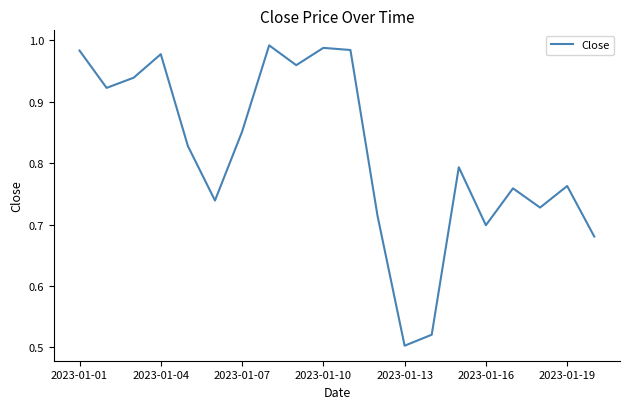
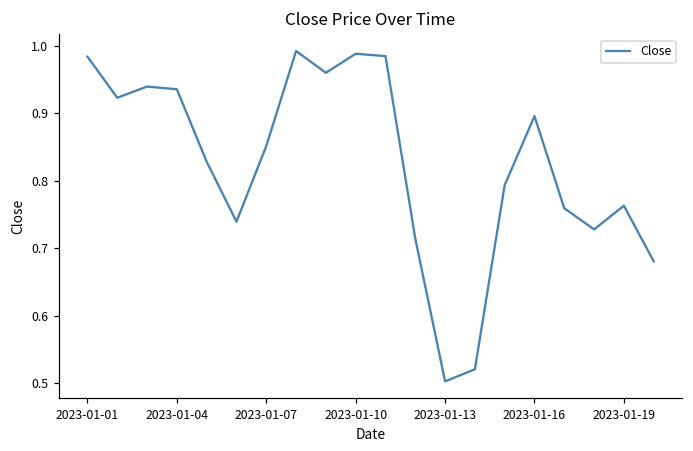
  {
    "2023-01-01": 0.98,
-   "2023-01-04": 0.98,
+   "2023-01-04": 0.94,
    "2023-01-07": 0.85,
    "2023-01-10": 0.99,
    "2023-01-13": 0.50,
-   "2023-01-16": 0.70,
+   "2023-01-16": 0.90,
    "2023-01-19": 0.76
  }
